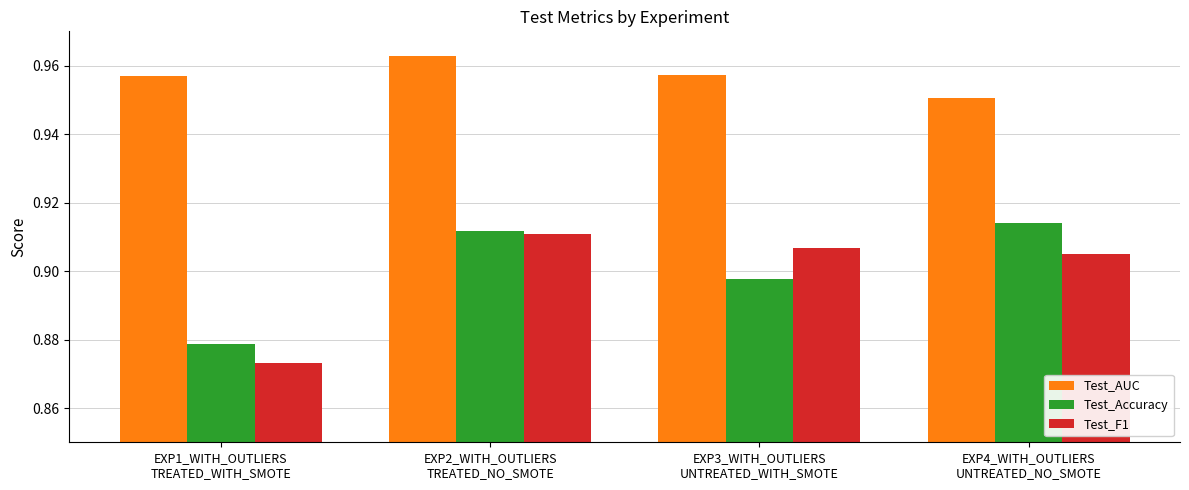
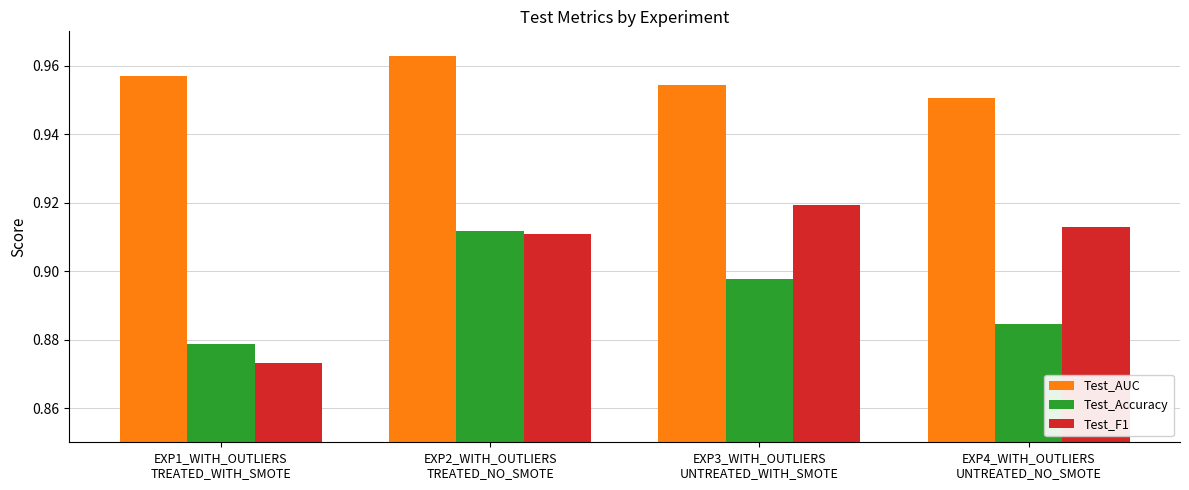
  {
    "Test_AUC": {
      "EXP1_WITH_OUTLIERS TREATED_WITH_SMOTE": 0.957,
      "EXP2_WITH_OUTLIERS TREATED_NO_SMOTE": 0.963,
-     "EXP3_WITH_OUTLIERS UNTREATED_WITH_SMOTE": 0.957,
+     "EXP3_WITH_OUTLIERS UNTREATED_WITH_SMOTE": 0.954,
      "EXP4_WITH_OUTLIERS UNTREATED_NO_SMOTE": 0.950
    },
    "Test_Accuracy": {
      "EXP1_WITH_OUTLIERS TREATED_WITH_SMOTE": 0.879,
      "EXP2_WITH_OUTLIERS TREATED_NO_SMOTE": 0.912,
      "EXP3_WITH_OUTLIERS UNTREATED_WITH_SMOTE": 0.898,
-     "EXP4_WITH_OUTLIERS UNTREATED_NO_SMOTE": 0.914
+     "EXP4_WITH_OUTLIERS UNTREATED_NO_SMOTE": 0.885
    },
    "Test_F1": {
      "EXP1_WITH_OUTLIERS TREATED_WITH_SMOTE": 0.873,
      "EXP2_WITH_OUTLIERS TREATED_NO_SMOTE": 0.911,
-     "EXP3_WITH_OUTLIERS UNTREATED_WITH_SMOTE": 0.907,
-     "EXP4_WITH_OUTLIERS UNTREATED_NO_SMOTE": 0.905
+     "EXP3_WITH_OUTLIERS UNTREATED_WITH_SMOTE": 0.919,
+     "EXP4_WITH_OUTLIERS UNTREATED_NO_SMOTE": 0.913
    }
  }
